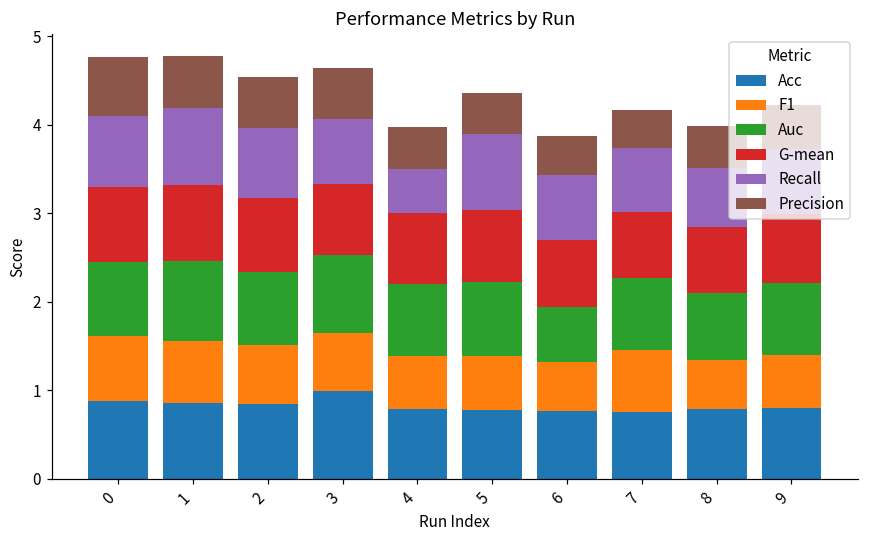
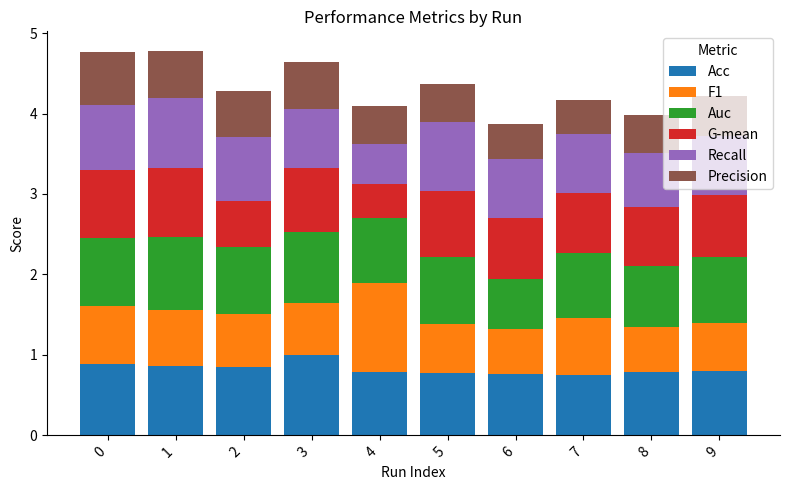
  {
    "Acc": {
      "0": 0.9,
      "1": 0.9,
      "2": 0.8,
      "3": 1.0,
      "4": 0.8,
      "5": 0.8,
      "6": 0.8,
      "7": 0.8,
      "8": 0.8,
      "9": 0.8
    },
    "F1": {
      "0": 0.7,
      "1": 0.7,
      "2": 0.7,
      "3": 0.6,
-     "4": 0.6,
+     "4": 1.1,
      "5": 0.6,
      "6": 0.6,
      "7": 0.7,
      "8": 0.6,
      "9": 0.6
    },
    "Auc": {
      "0": 0.8,
      "1": 0.9,
      "2": 0.8,
      "3": 0.9,
      "4": 0.8,
      "5": 0.8,
      "6": 0.6,
      "7": 0.8,
      "8": 0.8,
      "9": 0.8
    },
    "G-mean": {
      "0": 0.9,
      "1": 0.9,
-     "2": 0.8,
+     "2": 0.6,
      "3": 0.8,
-     "4": 0.8,
+     "4": 0.4,
      "5": 0.8,
      "6": 0.8,
      "7": 0.7,
      "8": 0.7,
      "9": 0.8
    },
    "Recall": {
      "0": 0.8,
      "1": 0.9,
      "2": 0.8,
      "3": 0.7,
      "4": 0.5,
      "5": 0.9,
      "6": 0.7,
      "7": 0.7,
      "8": 0.7
    },
    "Precision": {
      "0": 0.7,
      "1": 0.6,
      "2": 0.6,
      "3": 0.6,
      "4": 0.5,
      "5": 0.5,
      "6": 0.4,
      "7": 0.4,
      "8": 0.5
    }
  }
